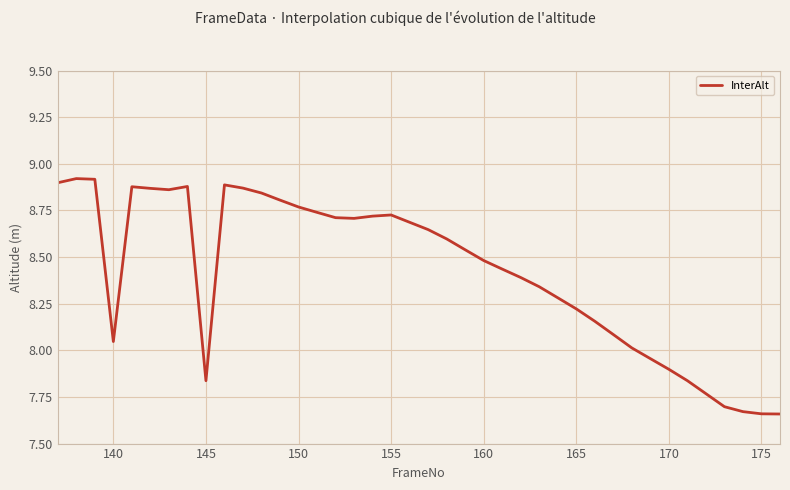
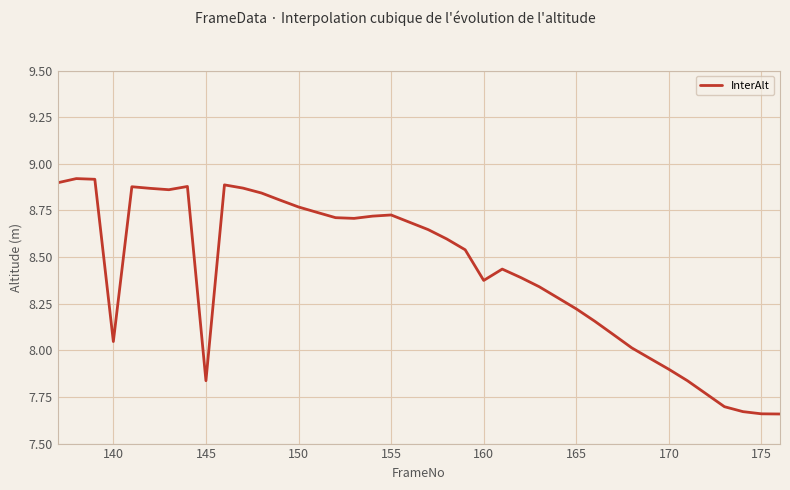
  {
    "140": 8.05,
    "145": 7.84,
    "150": 8.77,
    "155": 8.73,
-   "160": 8.48,
+   "160": 8.37,
    "165": 8.22,
    "170": 7.90,
    "175": 7.66
  }
